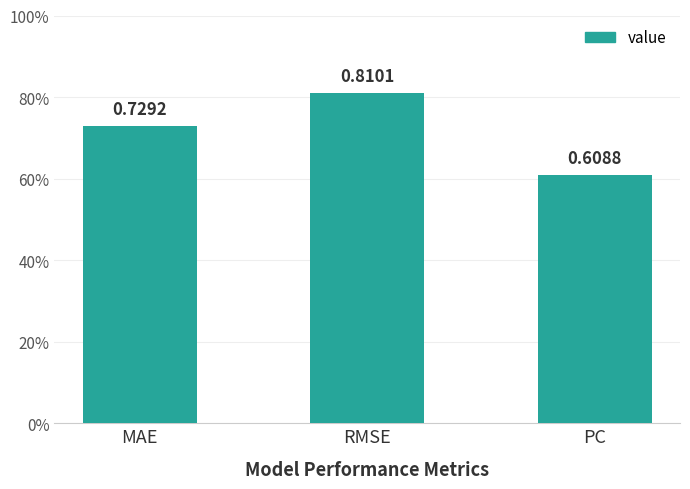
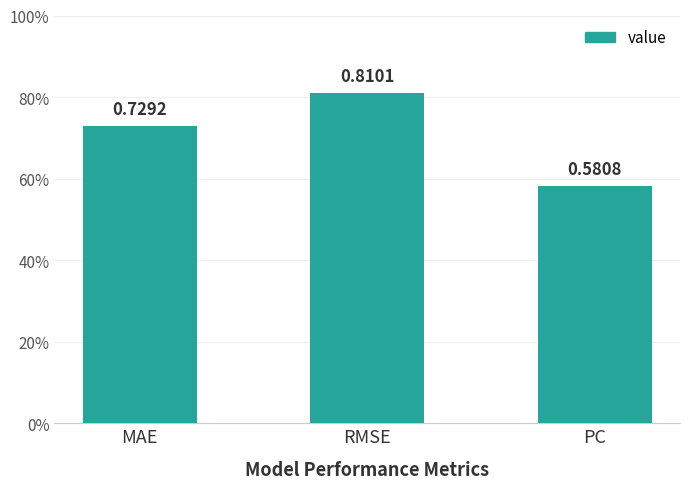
  {
    "MAE": 0.7292,
    "RMSE": 0.8101,
-   "PC": 0.6088
+   "PC": 0.5808
  }
